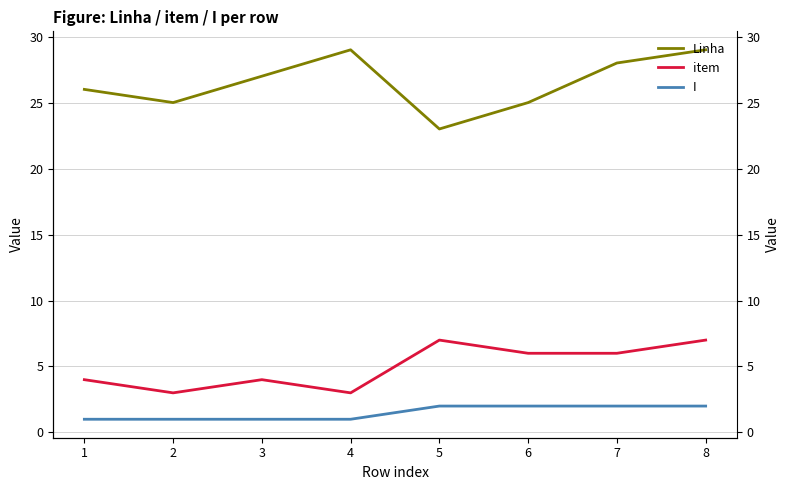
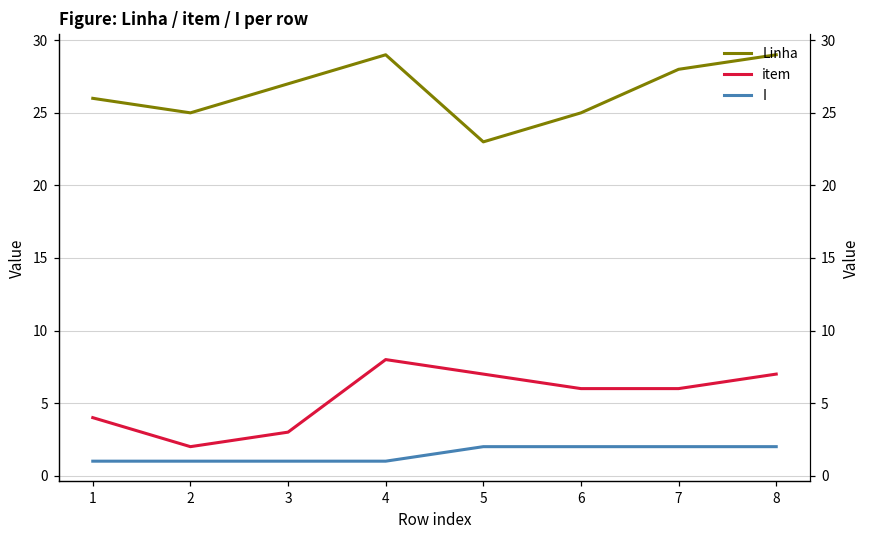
  {
    "Linha": {
      "1": 26,
      "2": 25,
      "3": 27,
      "4": 29,
      "5": 23,
      "6": 25,
      "7": 28,
      "8": 29
    },
    "item": {
      "1": 4,
-     "2": 3,
-     "3": 4,
-     "4": 3,
+     "2": 2,
+     "3": 3,
+     "4": 8,
      "5": 7,
      "6": 6,
      "7": 6,
      "8": 7
    },
    "I": {
      "1": 1,
      "2": 1,
      "3": 1,
      "4": 1,
      "5": 2,
      "6": 2,
      "7": 2,
      "8": 2
    }
  }
